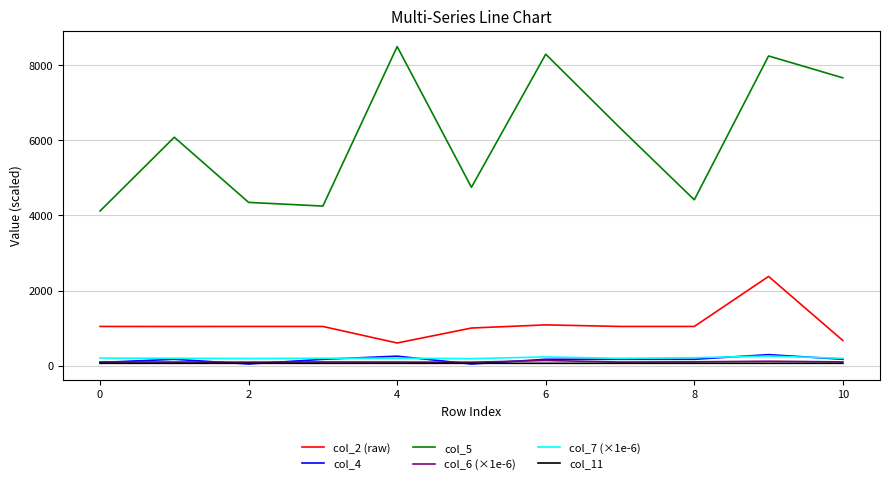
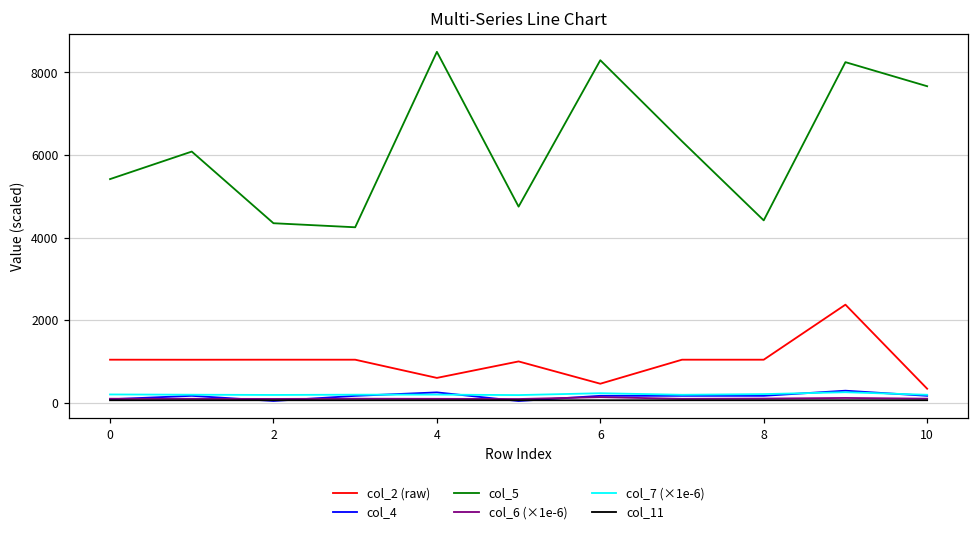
  {
    "col_2 (raw)": {
      "0": 1000,
      "2": 1000,
      "4": 600,
-     "6": 1100,
+     "6": 500,
      "8": 1000,
-     "10": 700
+     "10": 300
    },
    "col_5": {
-     "0": 4100,
+     "0": 5400,
      "2": 4300,
      "4": 8500,
      "6": 8300,
      "8": 4400,
      "10": 7700
    },
    "col_7 (×1e-6)": {
      "0": 200,
      "2": 200
    },
    "col_11": {
      "6": 100
    }
  }
